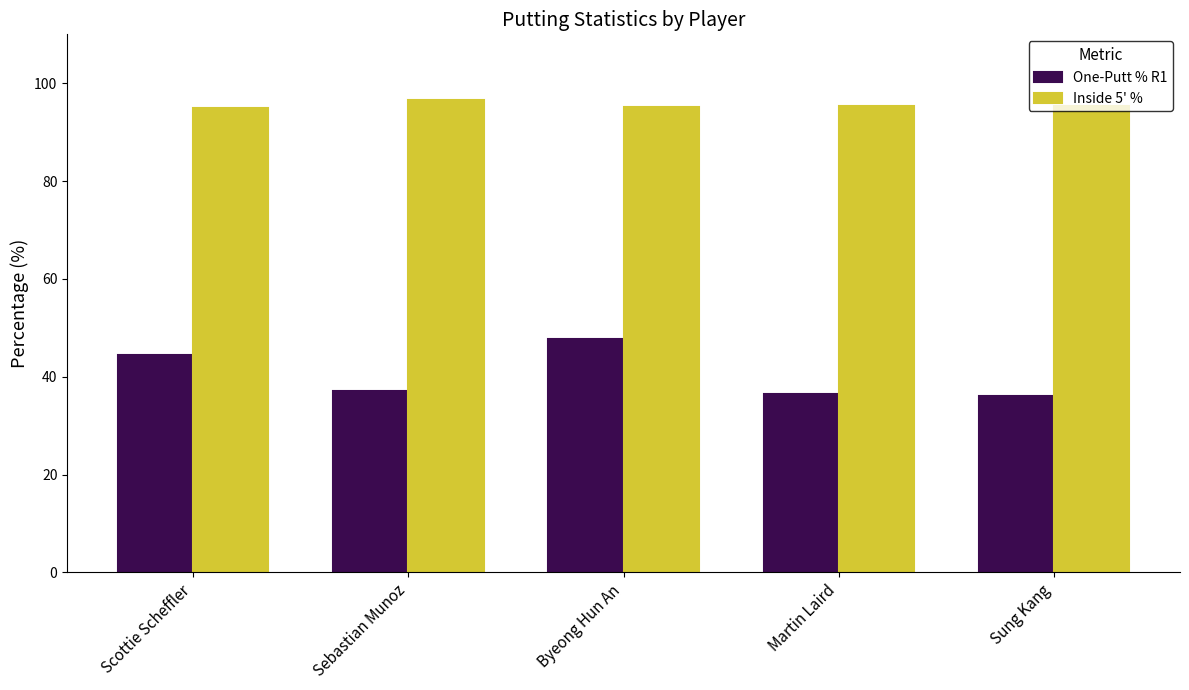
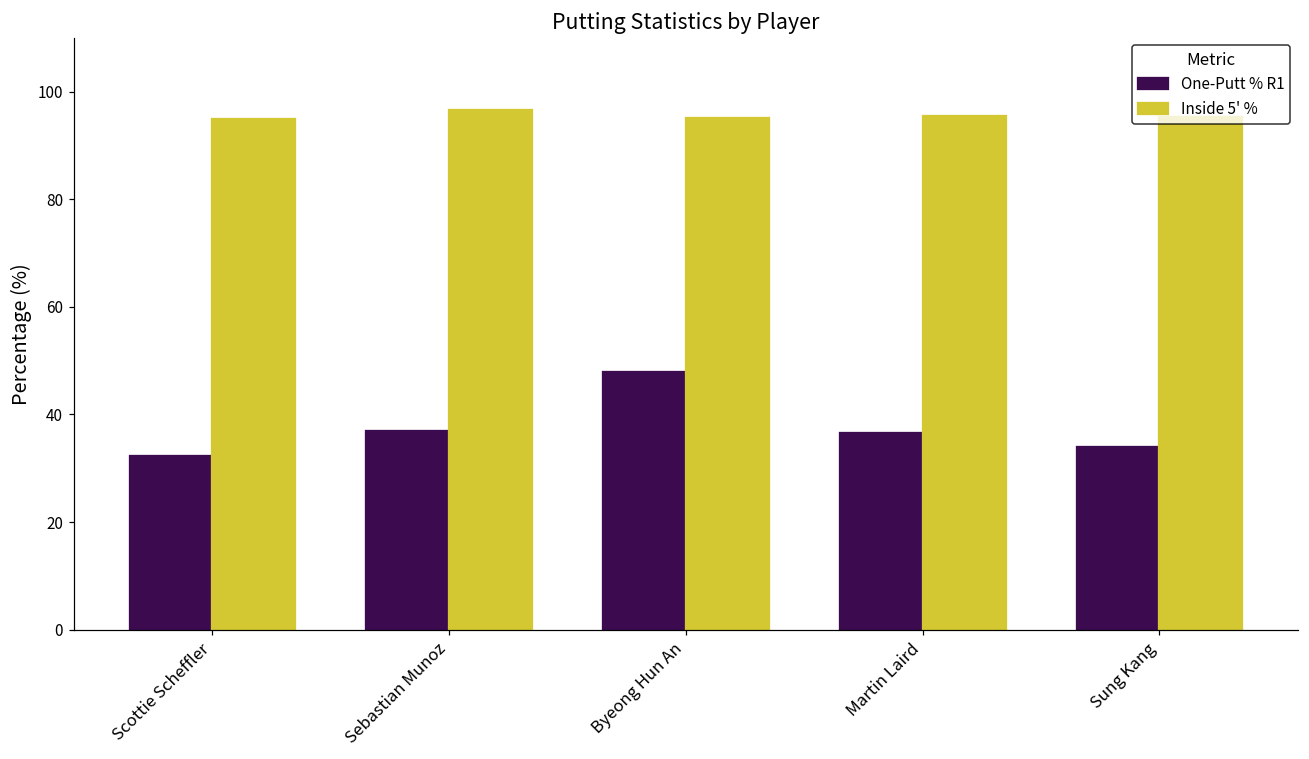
  {
    "One-Putt % R1": {
-     "Scottie Scheffler": 44,
+     "Scottie Scheffler": 32,
      "Sebastian Munoz": 37,
      "Byeong Hun An": 48,
      "Martin Laird": 37,
-     "Sung Kang": 36
+     "Sung Kang": 34
    },
    "Inside 5' %": {
      "Scottie Scheffler": 95,
      "Sebastian Munoz": 97,
      "Byeong Hun An": 95,
      "Martin Laird": 95
    }
  }
